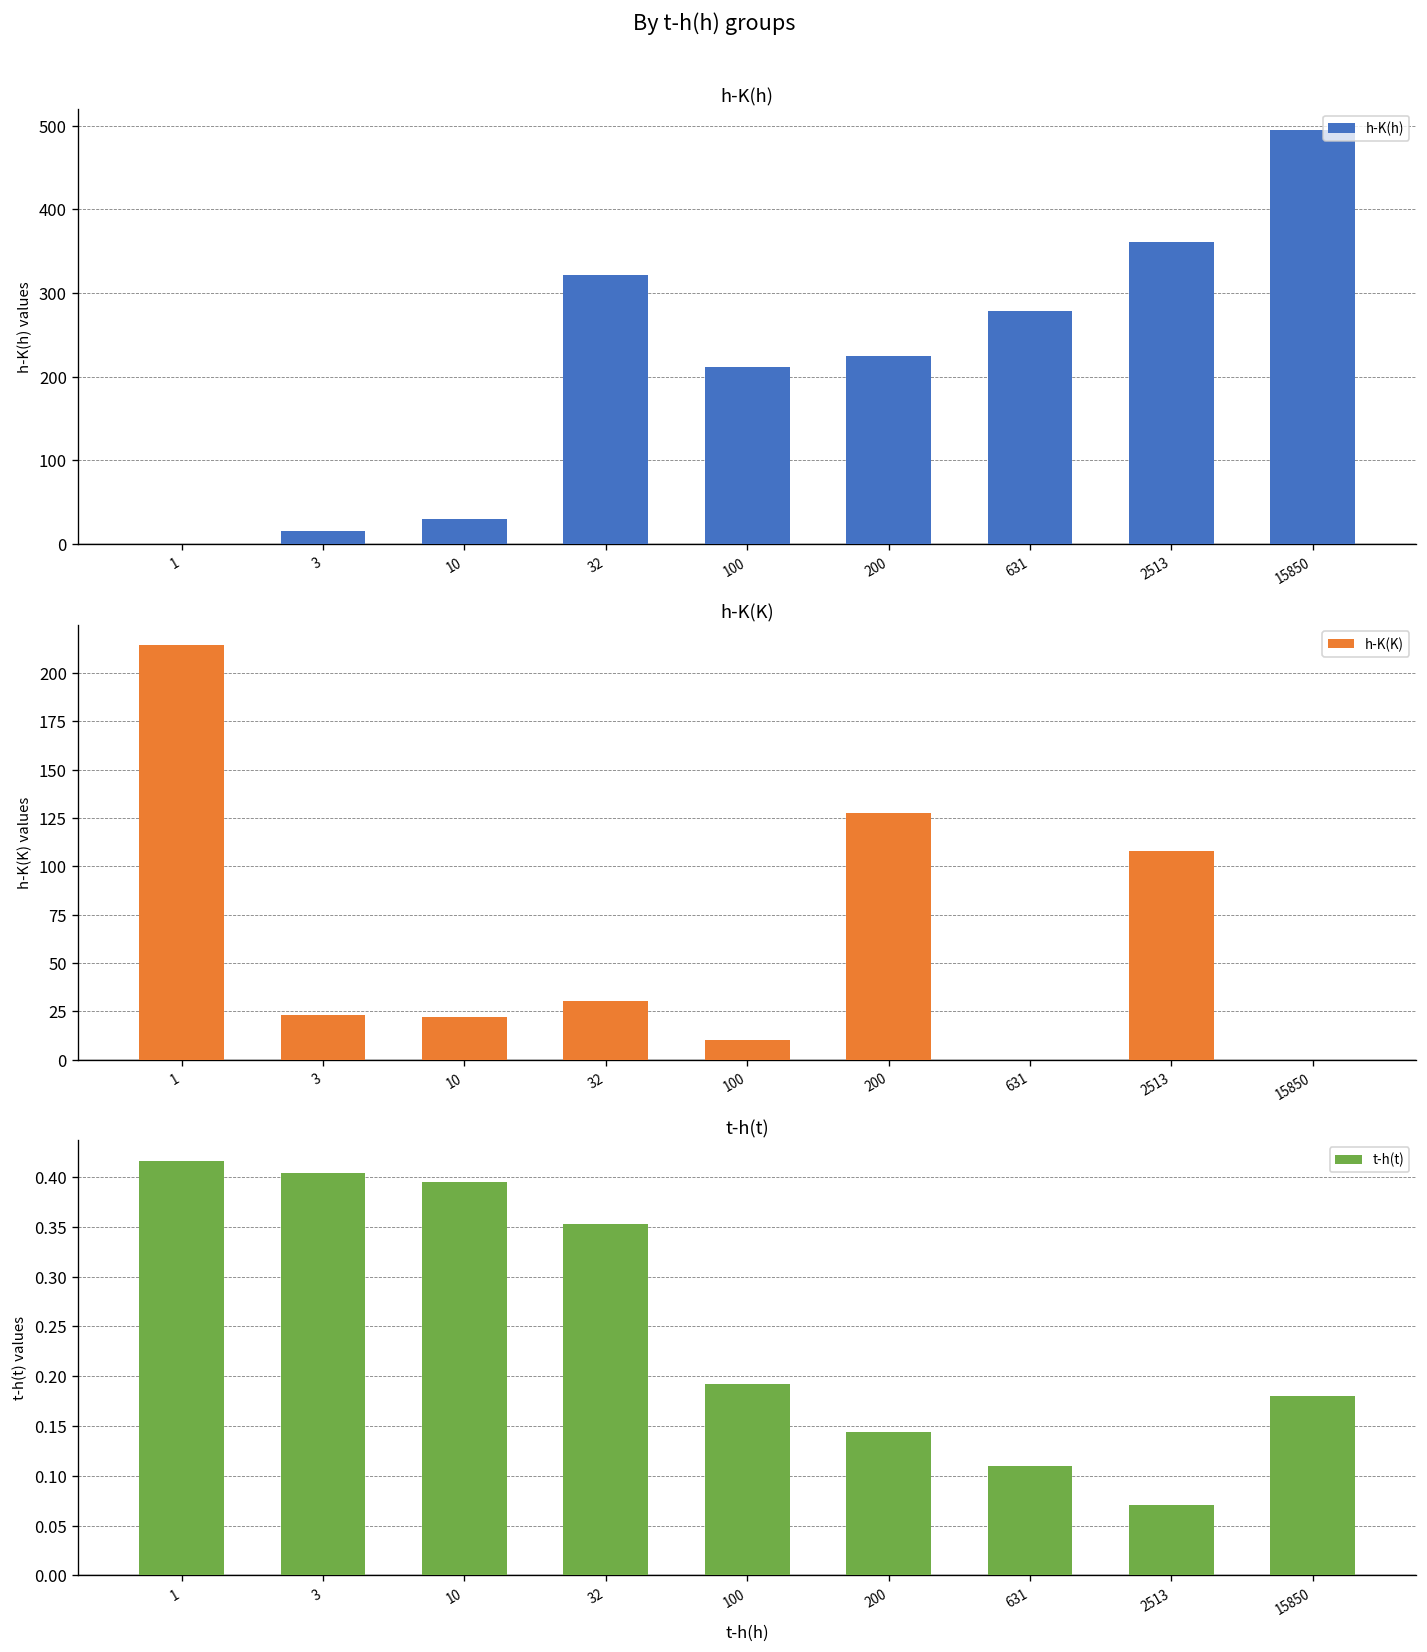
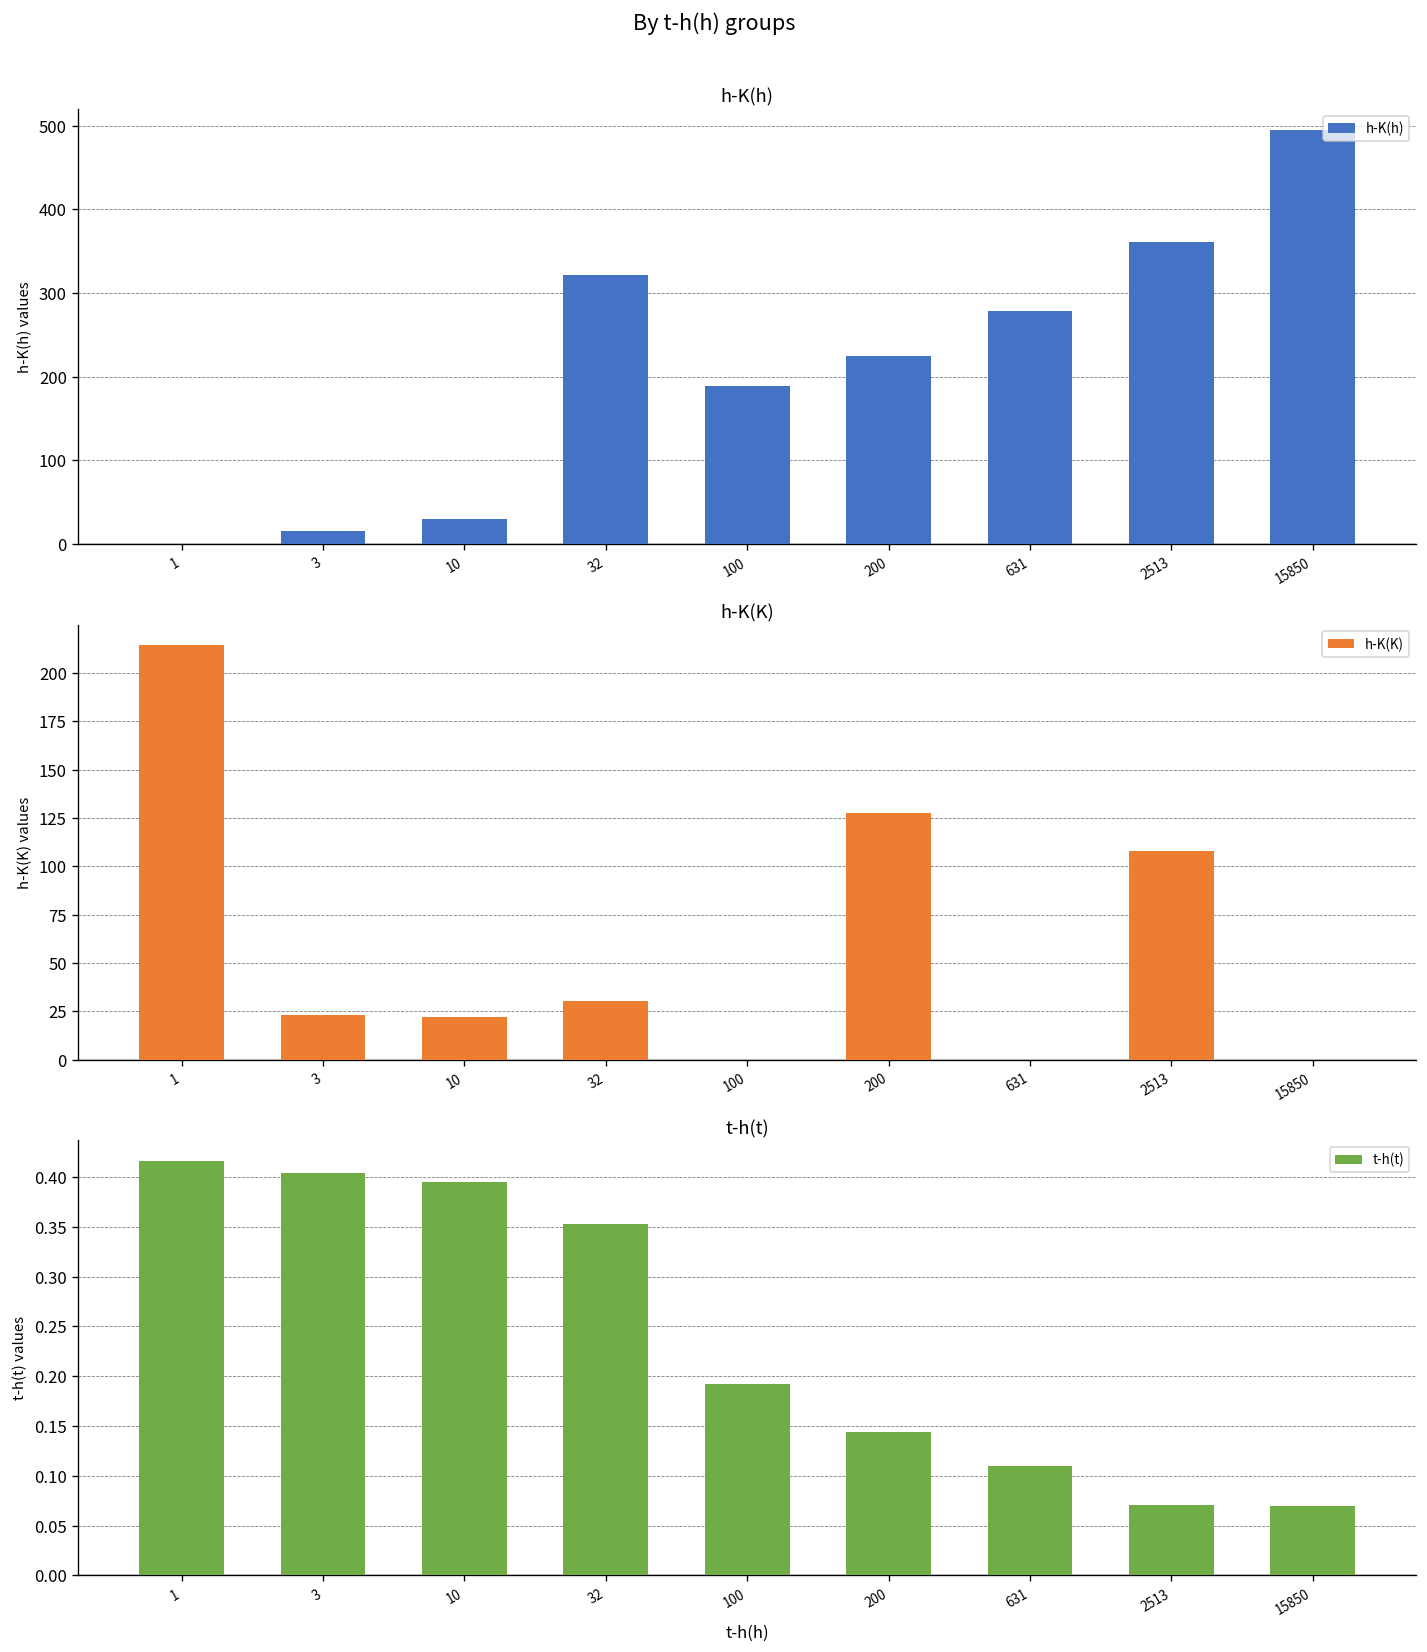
  {
    "h-K(h)": {
      "1": 0,
      "3": 20,
      "10": 30,
      "32": 320,
-     "100": 210,
+     "100": 190,
      "200": 230,
      "631": 280,
      "2513": 360,
      "15850": 500
    },
    "h-K(K)": {
      "1": 214,
      "3": 23,
      "10": 22,
      "32": 30,
-     "100": 10,
+     "100": 0,
      "200": 128,
      "2513": 108
    },
    "t-h(t)": {
      "1": 0.42,
      "3": 0.40,
      "10": 0.40,
      "32": 0.35,
      "100": 0.19,
      "200": 0.14,
      "631": 0.11,
      "2513": 0.07,
-     "15850": 0.18
+     "15850": 0.07
    }
  }
